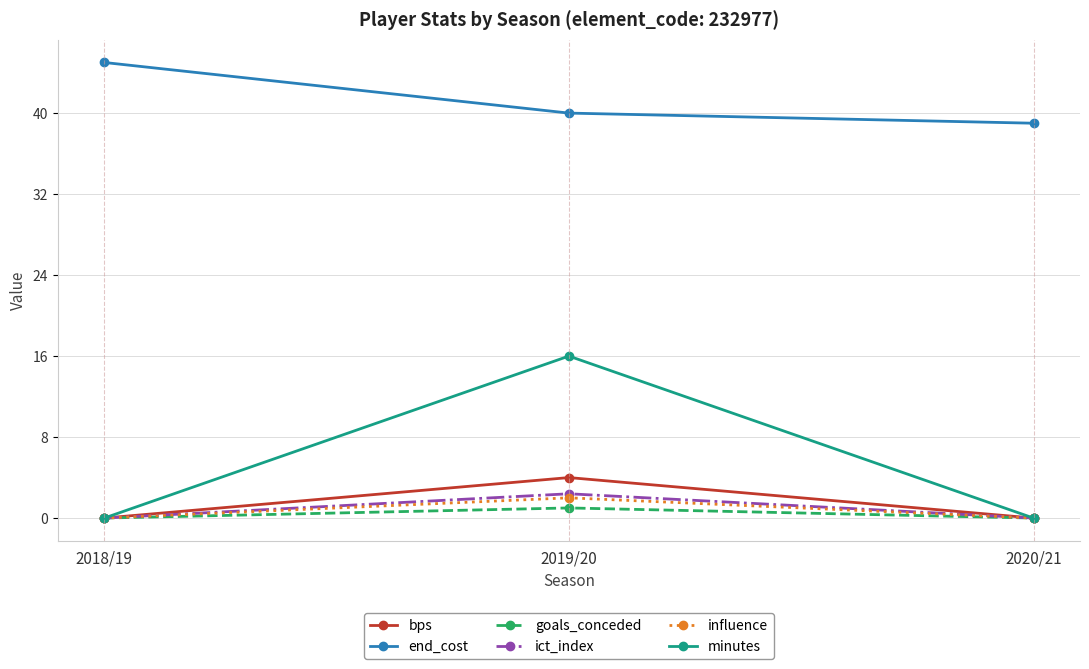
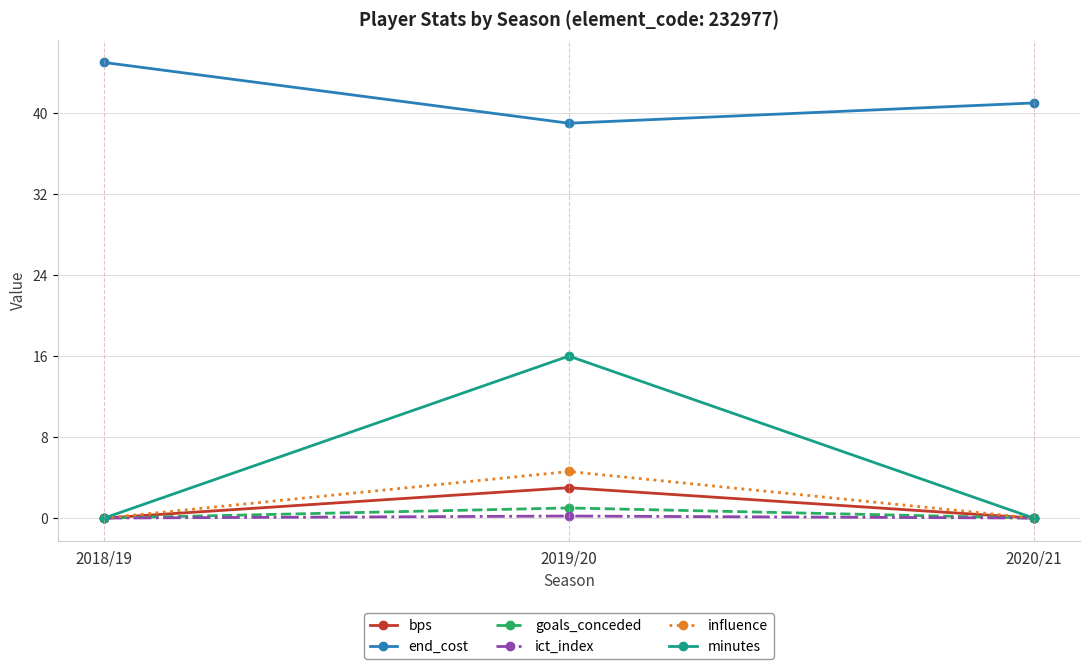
  {
    "bps": {
-     "2019/20": 4
+     "2019/20": 3
    },
    "end_cost": {
      "2018/19": 45,
-     "2019/20": 40,
-     "2020/21": 39
+     "2019/20": 39,
+     "2020/21": 41
    },
    "ict_index": {
-     "2019/20": 2.4
+     "2019/20": 0.2
    },
    "influence": {
-     "2019/20": 2.0
+     "2019/20": 4.6
    }
  }
